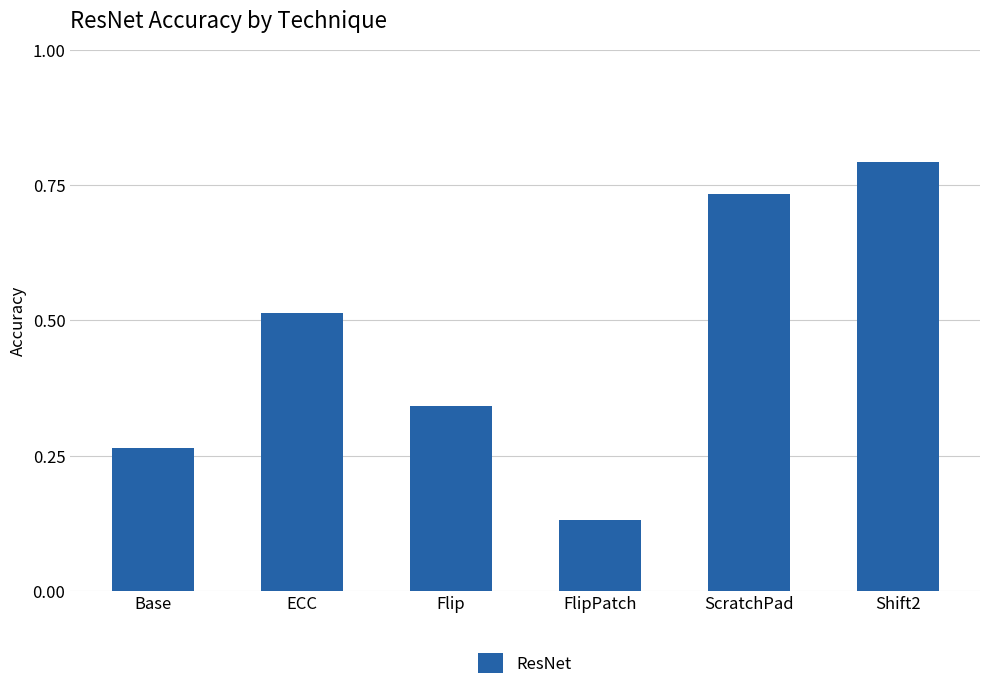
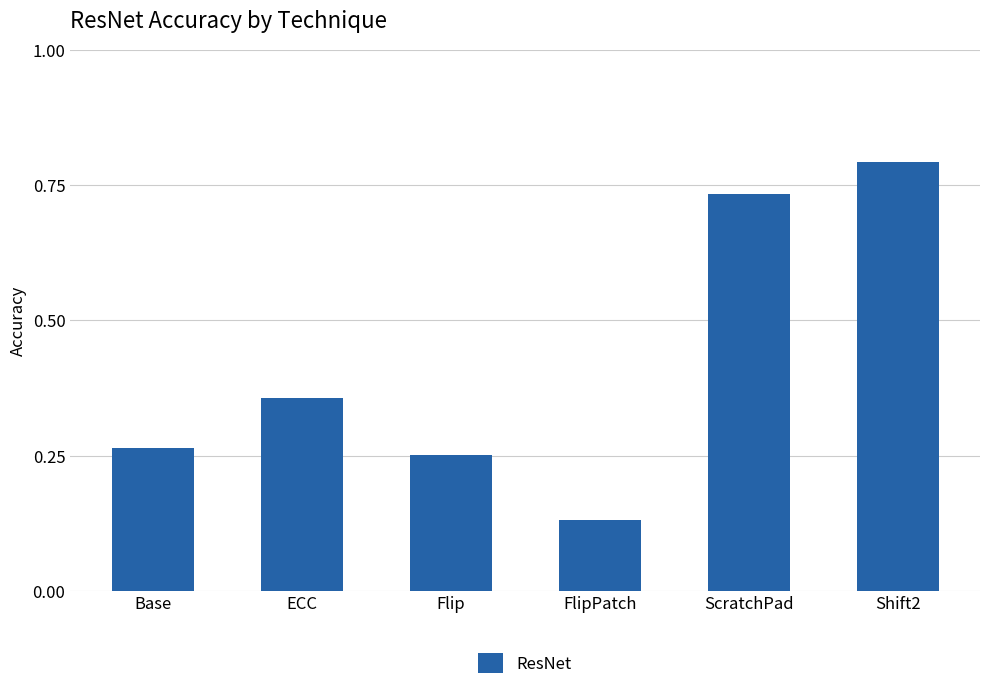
  {
    "Base": 0.26,
-   "ECC": 0.51,
-   "Flip": 0.34,
+   "ECC": 0.36,
+   "Flip": 0.25,
    "FlipPatch": 0.13,
    "ScratchPad": 0.73,
    "Shift2": 0.79
  }
